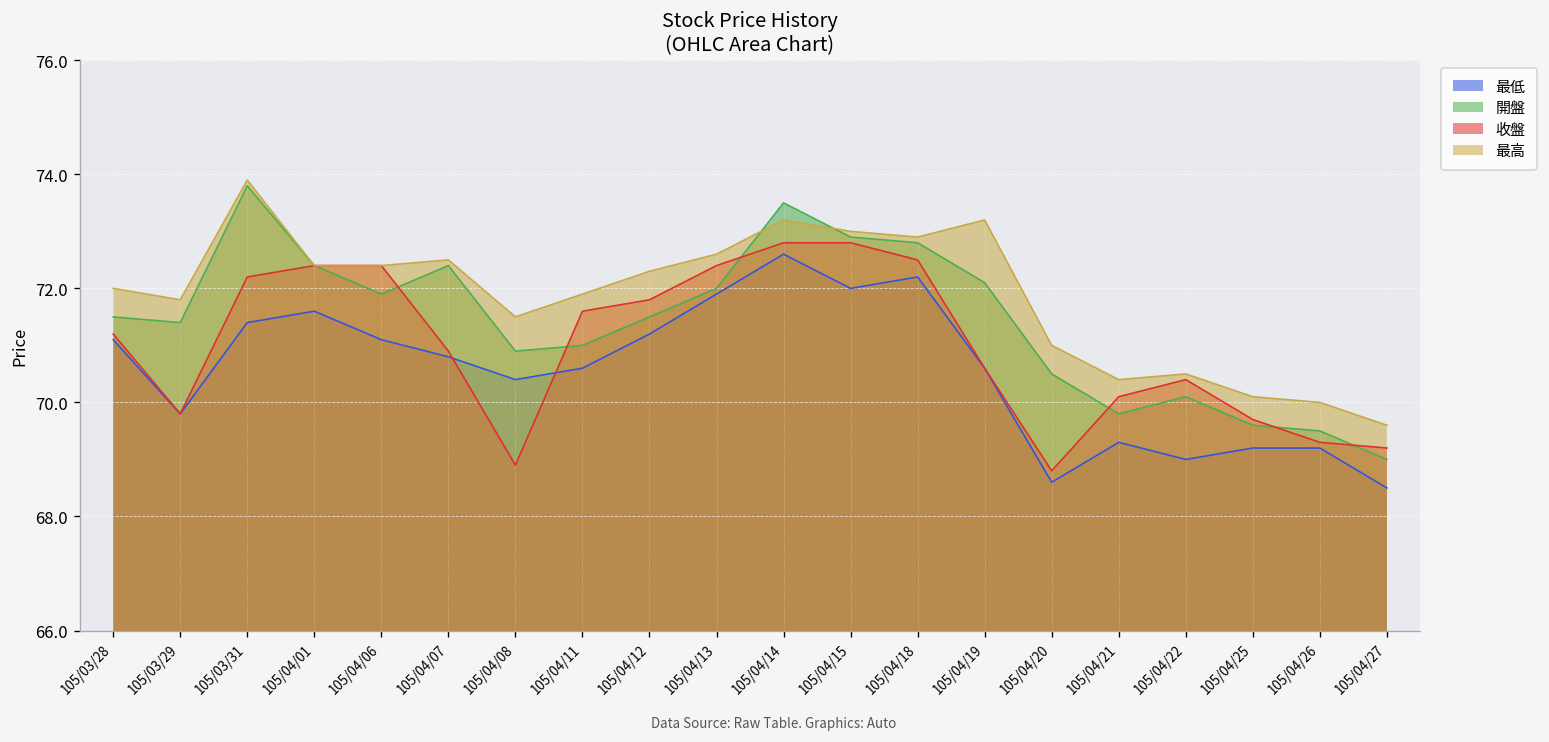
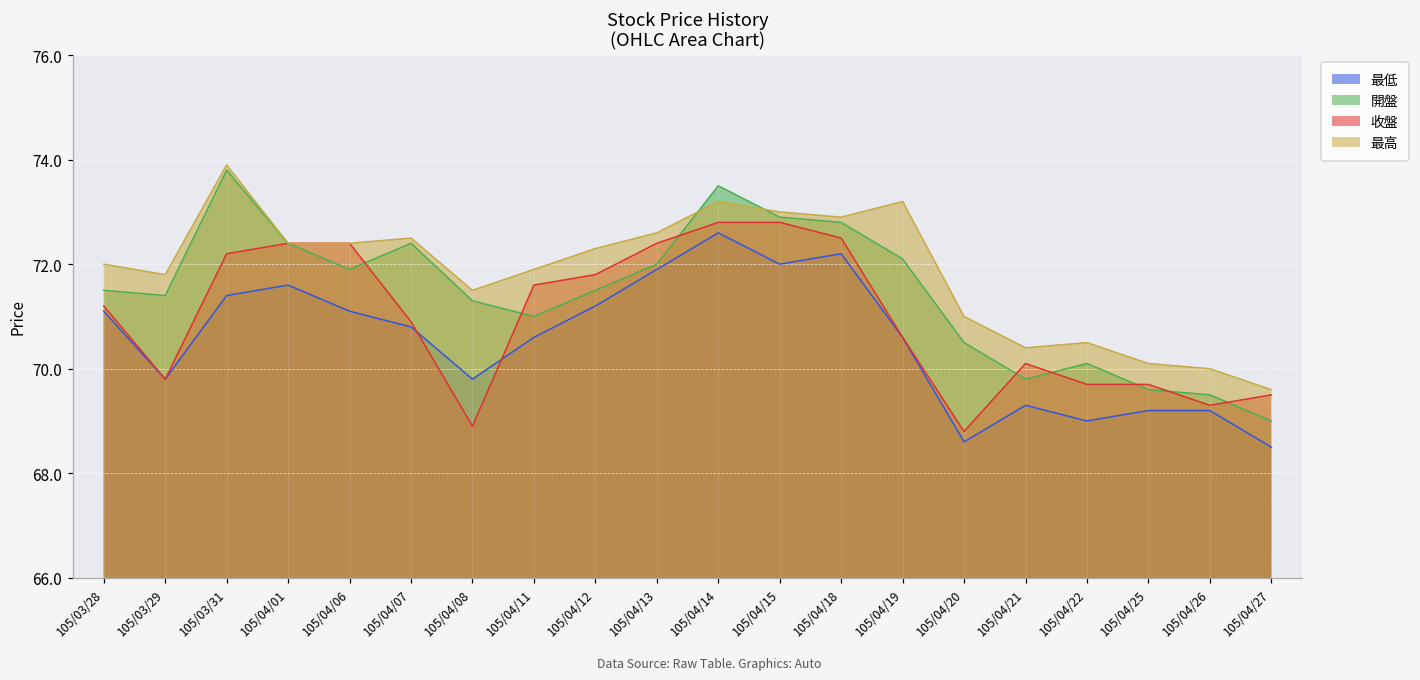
  {
    "最低": {
      "105/03/28": 71.1,
      "105/03/31": 71.4,
      "105/04/01": 71.6,
      "105/04/06": 71.1,
      "105/04/07": 70.8,
-     "105/04/08": 70.4,
+     "105/04/08": 69.8,
      "105/04/11": 70.6,
      "105/04/12": 71.2,
      "105/04/13": 71.9,
      "105/04/14": 72.6,
      "105/04/15": 72.0,
      "105/04/18": 72.2,
      "105/04/20": 68.6,
      "105/04/21": 69.3,
      "105/04/22": 69.0,
      "105/04/25": 69.2,
      "105/04/26": 69.2,
      "105/04/27": 68.5
    },
    "開盤": {
      "105/03/28": 71.5,
      "105/03/29": 71.4,
      "105/03/31": 73.8,
      "105/04/06": 71.9,
      "105/04/07": 72.4,
-     "105/04/08": 70.9,
+     "105/04/08": 71.3,
      "105/04/11": 71.0,
      "105/04/12": 71.5,
      "105/04/13": 72.0,
      "105/04/14": 73.5,
      "105/04/15": 72.9,
      "105/04/18": 72.8,
      "105/04/19": 72.1,
      "105/04/20": 70.5,
      "105/04/21": 69.8,
      "105/04/22": 70.1,
      "105/04/25": 69.6,
      "105/04/26": 69.5,
      "105/04/27": 69.0
    },
    "收盤": {
      "105/03/28": 71.2,
      "105/03/31": 72.2,
      "105/04/07": 70.9,
      "105/04/08": 68.9,
      "105/04/11": 71.6,
      "105/04/12": 71.8,
      "105/04/13": 72.4,
      "105/04/14": 72.8,
      "105/04/15": 72.8,
      "105/04/18": 72.5,
      "105/04/20": 68.8,
      "105/04/21": 70.1,
-     "105/04/22": 70.4,
+     "105/04/22": 69.7,
      "105/04/25": 69.7,
      "105/04/26": 69.3,
-     "105/04/27": 69.2
+     "105/04/27": 69.5
    },
    "最高": {
      "105/03/28": 72.0,
      "105/03/29": 71.8,
      "105/03/31": 73.9,
      "105/04/07": 72.5,
      "105/04/08": 71.5,
      "105/04/11": 71.9,
      "105/04/12": 72.3,
      "105/04/13": 72.6,
      "105/04/14": 73.2,
      "105/04/15": 73.0,
      "105/04/18": 72.9,
      "105/04/19": 73.2,
      "105/04/20": 71.0,
      "105/04/21": 70.4,
      "105/04/22": 70.5,
      "105/04/25": 70.1,
      "105/04/26": 70.0,
      "105/04/27": 69.6
    }
  }
